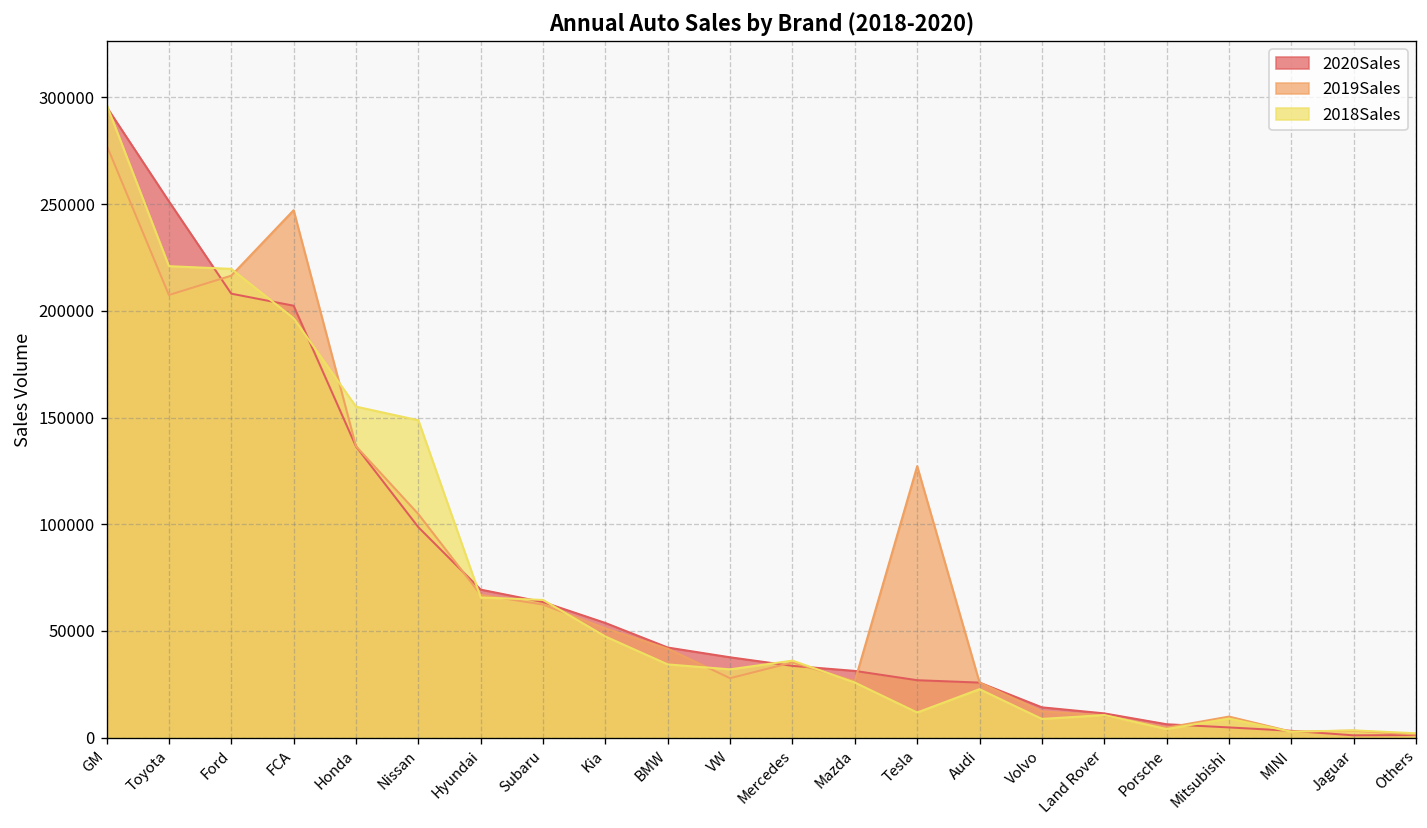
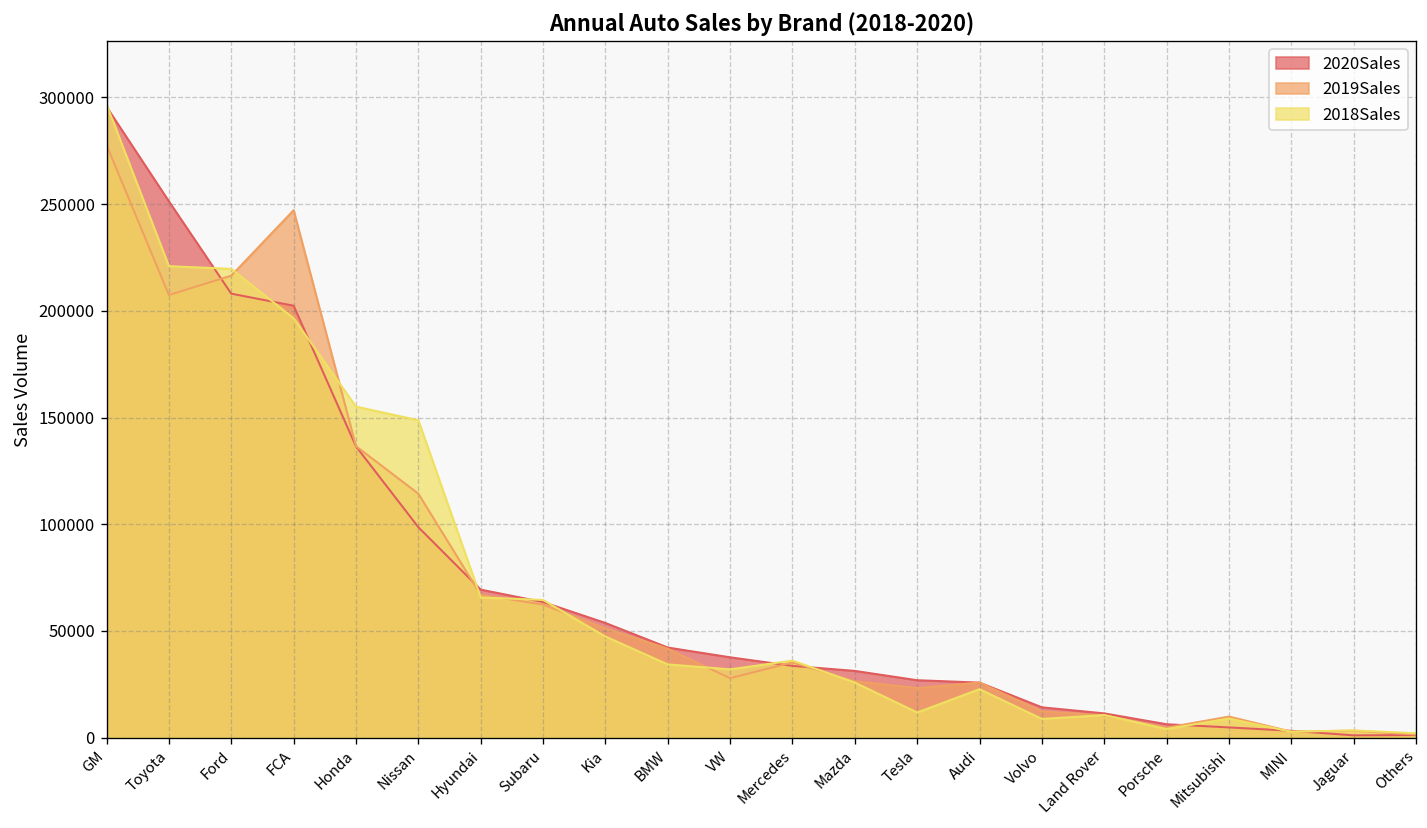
  {
    "2020Sales": {
      "Toyota": 251000,
      "Ford": 208000,
      "FCA": 202000,
      "Nissan": 99000,
      "Hyundai": 69000,
      "Kia": 54000,
      "VW": 38000,
      "Mercedes": 34000,
      "Mazda": 31000,
      "Tesla": 27000,
      "Volvo": 14000,
      "Porsche": 6000,
      "Mitsubishi": 5000,
      "Jaguar": 1000
    },
    "2019Sales": {
      "GM": 278000,
      "Toyota": 207000,
      "Ford": 216000,
      "FCA": 247000,
-     "Nissan": 105000,
+     "Nissan": 114000,
      "Kia": 51000,
      "VW": 28000,
-     "Tesla": 127000,
+     "Tesla": 23000,
      "Volvo": 12000
    },
    "2018Sales": {
      "Toyota": 221000,
      "Ford": 220000,
      "FCA": 197000,
      "Honda": 155000,
      "Nissan": 149000,
      "Kia": 47000,
      "BMW": 34000,
      "VW": 32000,
      "Tesla": 12000,
      "Audi": 23000,
      "Volvo": 9000
    }
  }
